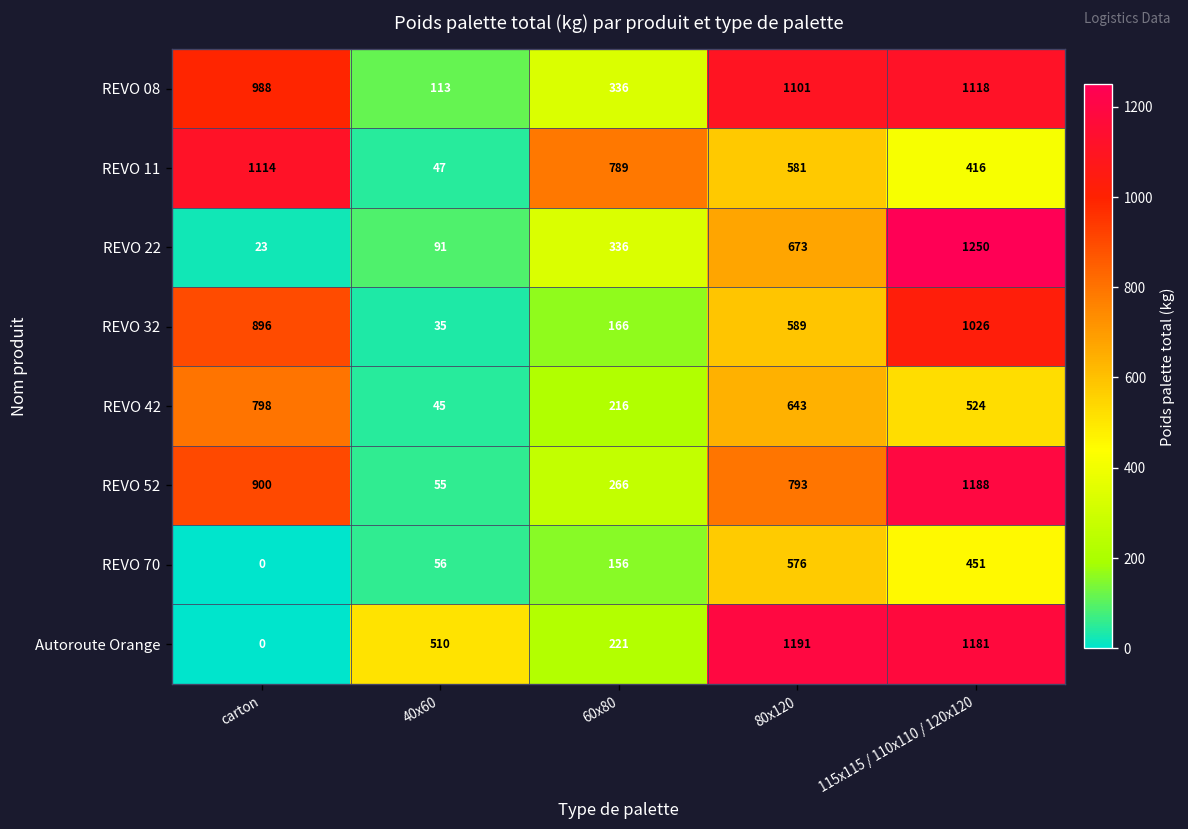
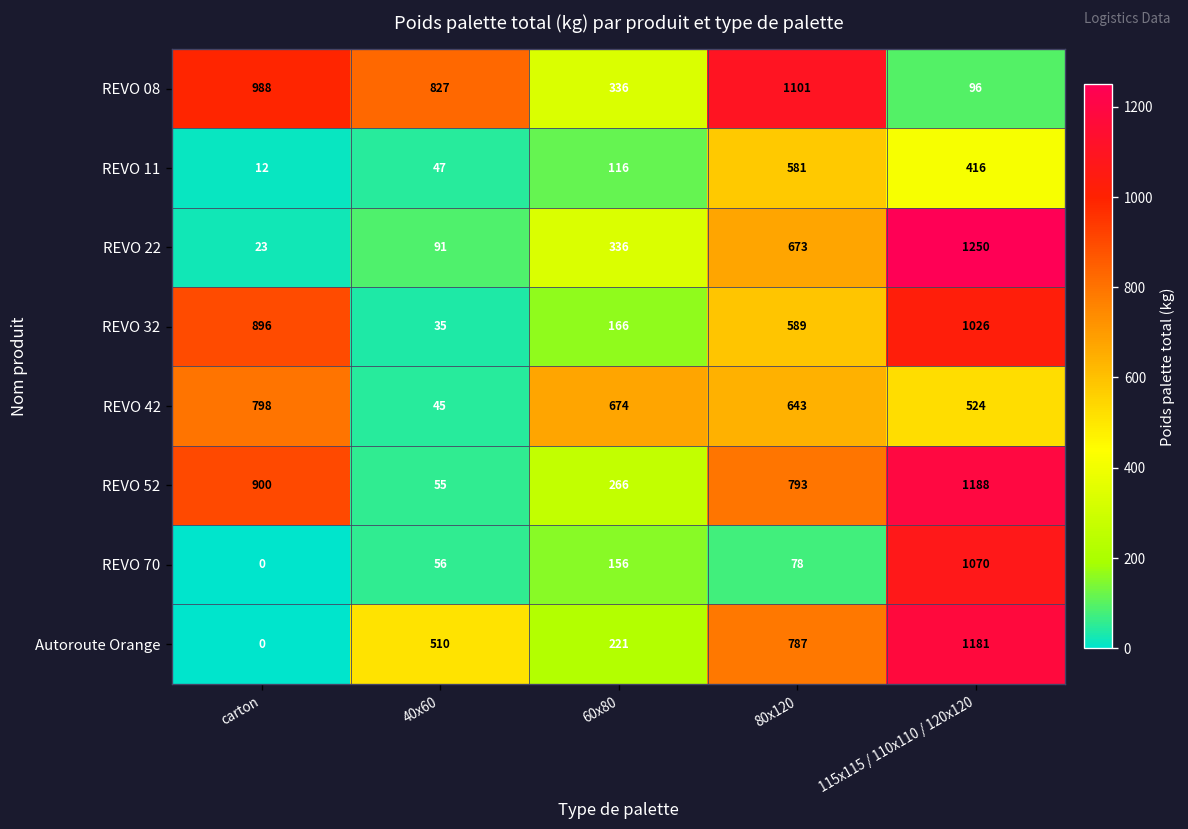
  {
    "REVO 08": {
      "carton": 988,
-     "40x60": 113,
+     "40x60": 827,
      "60x80": 336,
      "80x120": 1101,
-     "115x115 / 110x110 / 120x120": 1118
+     "115x115 / 110x110 / 120x120": 96
    },
    "REVO 11": {
-     "carton": 1114,
+     "carton": 12,
      "40x60": 47,
-     "60x80": 789,
+     "60x80": 116,
      "80x120": 581,
      "115x115 / 110x110 / 120x120": 416
    },
    "REVO 22": {
      "carton": 23,
      "40x60": 91,
      "60x80": 336,
      "80x120": 673,
      "115x115 / 110x110 / 120x120": 1250
    },
    "REVO 32": {
      "carton": 896,
      "40x60": 35,
      "60x80": 166,
      "80x120": 589,
      "115x115 / 110x110 / 120x120": 1026
    },
    "REVO 42": {
      "carton": 798,
      "40x60": 45,
-     "60x80": 216,
+     "60x80": 674,
      "80x120": 643,
      "115x115 / 110x110 / 120x120": 524
    },
    "REVO 52": {
      "carton": 900,
      "40x60": 55,
      "60x80": 266,
      "80x120": 793,
      "115x115 / 110x110 / 120x120": 1188
    },
    "REVO 70": {
      "carton": 0,
      "40x60": 56,
      "60x80": 156,
-     "80x120": 576,
-     "115x115 / 110x110 / 120x120": 451
+     "80x120": 78,
+     "115x115 / 110x110 / 120x120": 1070
    },
    "Autoroute Orange": {
      "carton": 0,
      "40x60": 510,
      "60x80": 221,
-     "80x120": 1191,
+     "80x120": 787,
      "115x115 / 110x110 / 120x120": 1181
    }
  }
